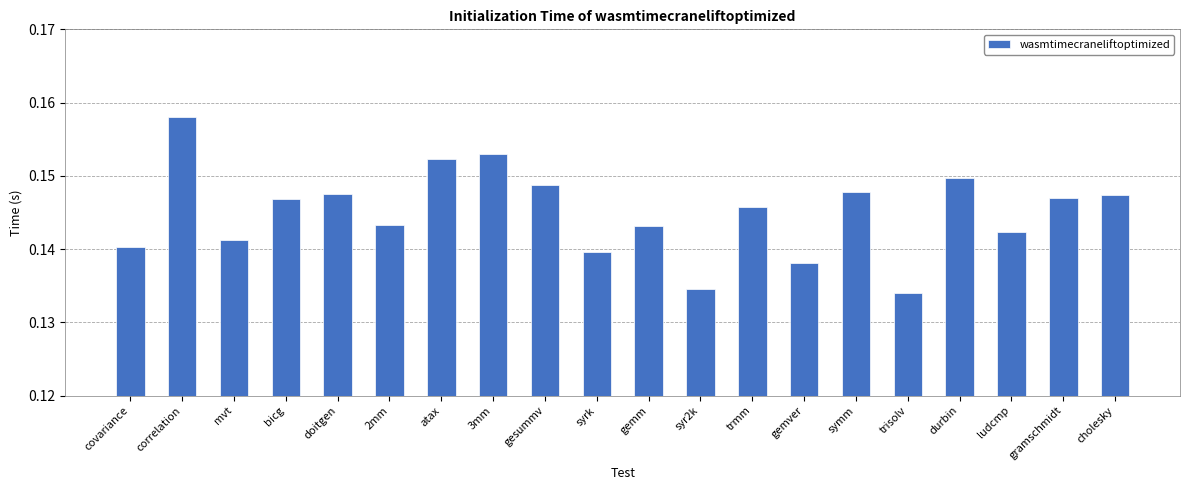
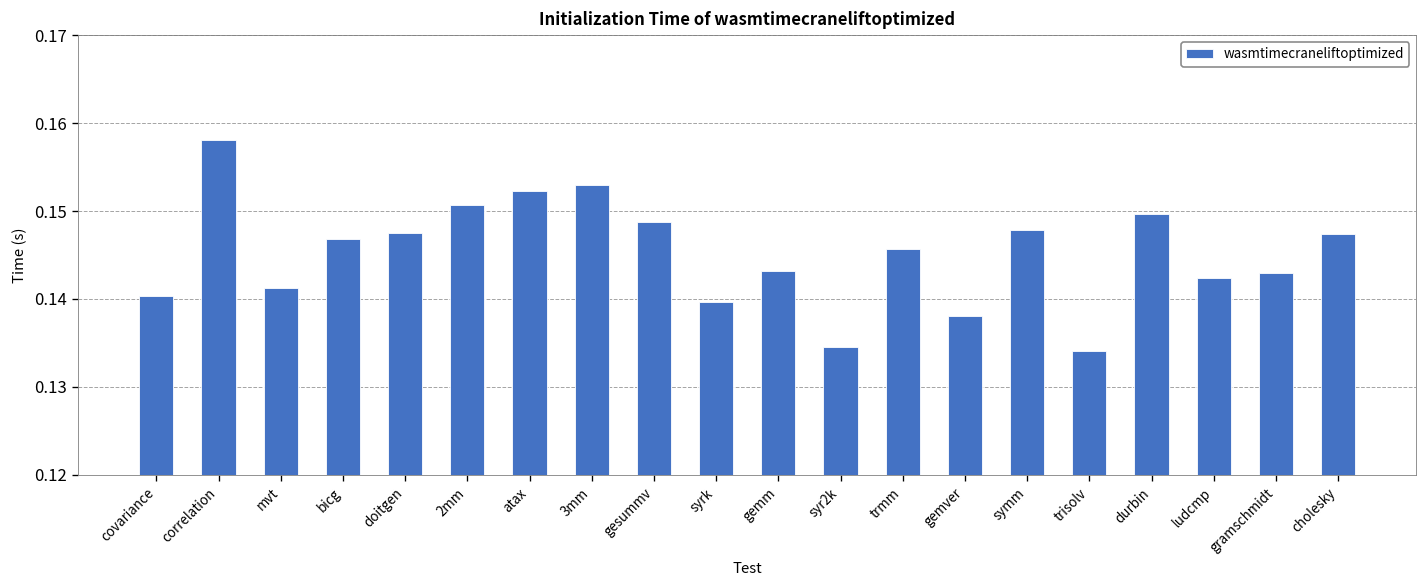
  {
    "covariance": 0.140,
    "correlation": 0.158,
    "mvt": 0.141,
    "bicg": 0.147,
    "doitgen": 0.148,
-   "2mm": 0.143,
+   "2mm": 0.151,
    "atax": 0.152,
    "3mm": 0.153,
    "gesummv": 0.149,
    "syrk": 0.140,
    "gemm": 0.143,
    "syr2k": 0.135,
    "trmm": 0.146,
    "gemver": 0.138,
    "symm": 0.148,
    "trisolv": 0.134,
    "durbin": 0.150,
    "ludcmp": 0.142,
-   "gramschmidt": 0.147,
+   "gramschmidt": 0.143,
    "cholesky": 0.147
  }
